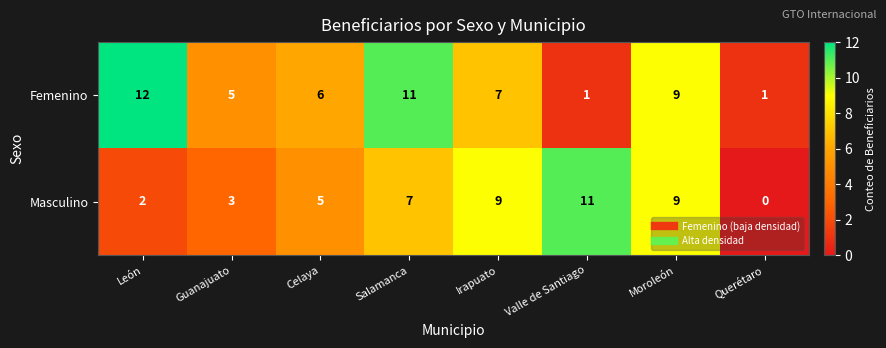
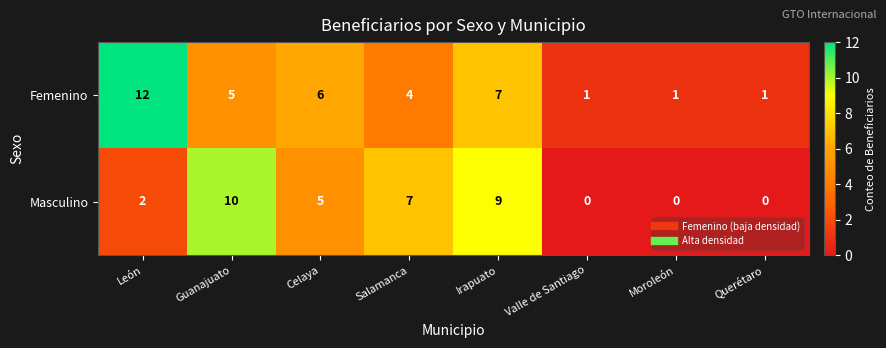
  {
    "Femenino": {
      "León": 12,
      "Guanajuato": 5,
      "Celaya": 6,
-     "Salamanca": 11,
+     "Salamanca": 4,
      "Irapuato": 7,
      "Valle de Santiago": 1,
-     "Moroleón": 9,
+     "Moroleón": 1,
      "Querétaro": 1
    },
    "Masculino": {
      "León": 2,
-     "Guanajuato": 3,
+     "Guanajuato": 10,
      "Celaya": 5,
      "Salamanca": 7,
      "Irapuato": 9,
-     "Valle de Santiago": 11,
-     "Moroleón": 9,
+     "Valle de Santiago": 0,
+     "Moroleón": 0,
      "Querétaro": 0
    }
  }
